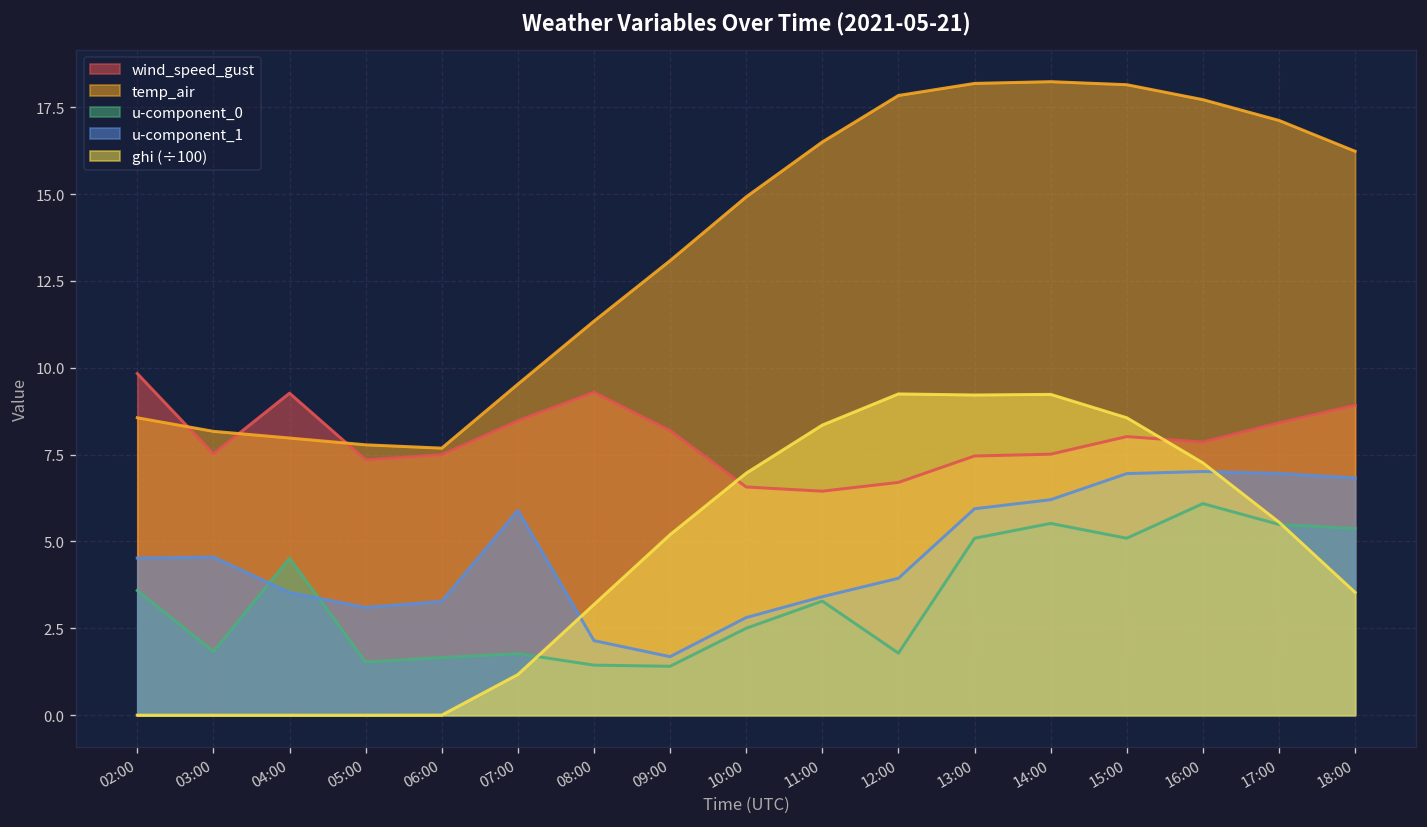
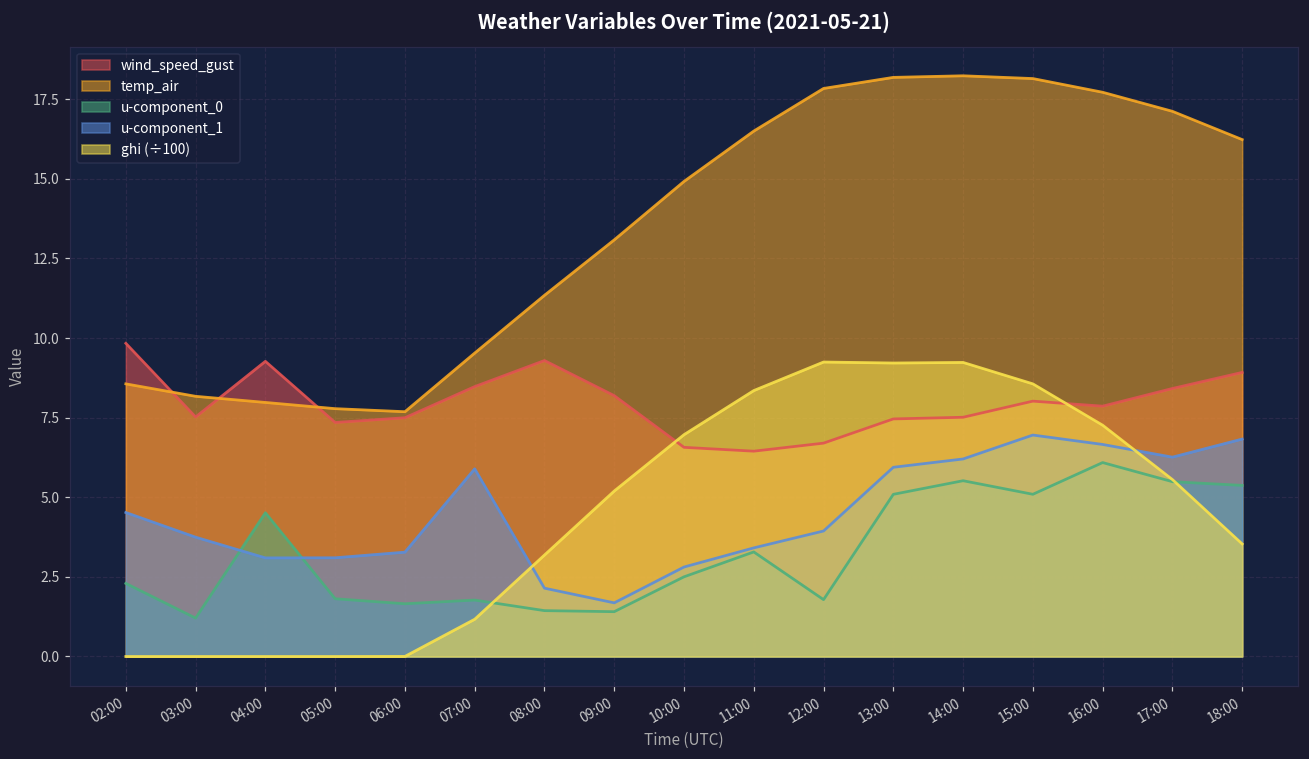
  {
    "wind_speed_gust": {
      "02:00": 9.8,
      "03:00": 7.5,
      "04:00": 9.3,
      "05:00": 7.3,
      "06:00": 7.5,
      "07:00": 8.5,
      "08:00": 9.3,
      "09:00": 8.2,
      "10:00": 6.6,
      "11:00": 6.4,
      "12:00": 6.7,
      "13:00": 7.5,
      "14:00": 7.5,
      "15:00": 8.0,
      "16:00": 7.9,
      "17:00": 8.4,
      "18:00": 8.9
    },
    "u-component_0": {
-     "02:00": 3.6,
-     "03:00": 1.8,
+     "02:00": 2.3,
+     "03:00": 1.2,
      "04:00": 4.5,
-     "05:00": 1.5,
+     "05:00": 1.8,
      "06:00": 1.7,
      "07:00": 1.8,
      "08:00": 1.4,
      "09:00": 1.4,
      "10:00": 2.5,
      "11:00": 3.3,
      "12:00": 1.8,
      "13:00": 5.1,
      "14:00": 5.5,
      "15:00": 5.1,
      "16:00": 6.1,
      "18:00": 5.4
    },
    "u-component_1": {
      "02:00": 4.5,
-     "03:00": 4.6,
-     "04:00": 3.5,
+     "03:00": 3.7,
+     "04:00": 3.1,
      "05:00": 3.1,
      "06:00": 3.3,
      "07:00": 5.9,
      "08:00": 2.1,
      "09:00": 1.7,
      "10:00": 2.8,
      "11:00": 3.4,
      "12:00": 3.9,
      "13:00": 5.9,
      "14:00": 6.2,
      "15:00": 7.0,
-     "16:00": 7.0,
-     "17:00": 7.0,
+     "16:00": 6.7,
+     "17:00": 6.3,
      "18:00": 6.8
    }
  }
